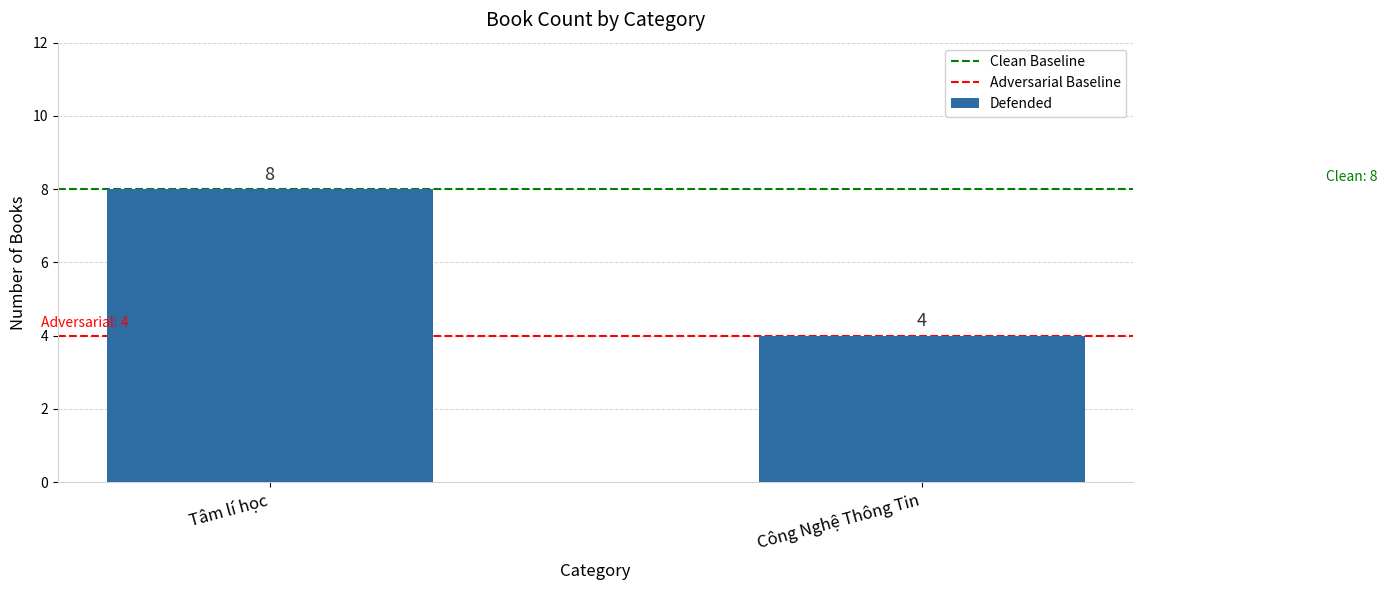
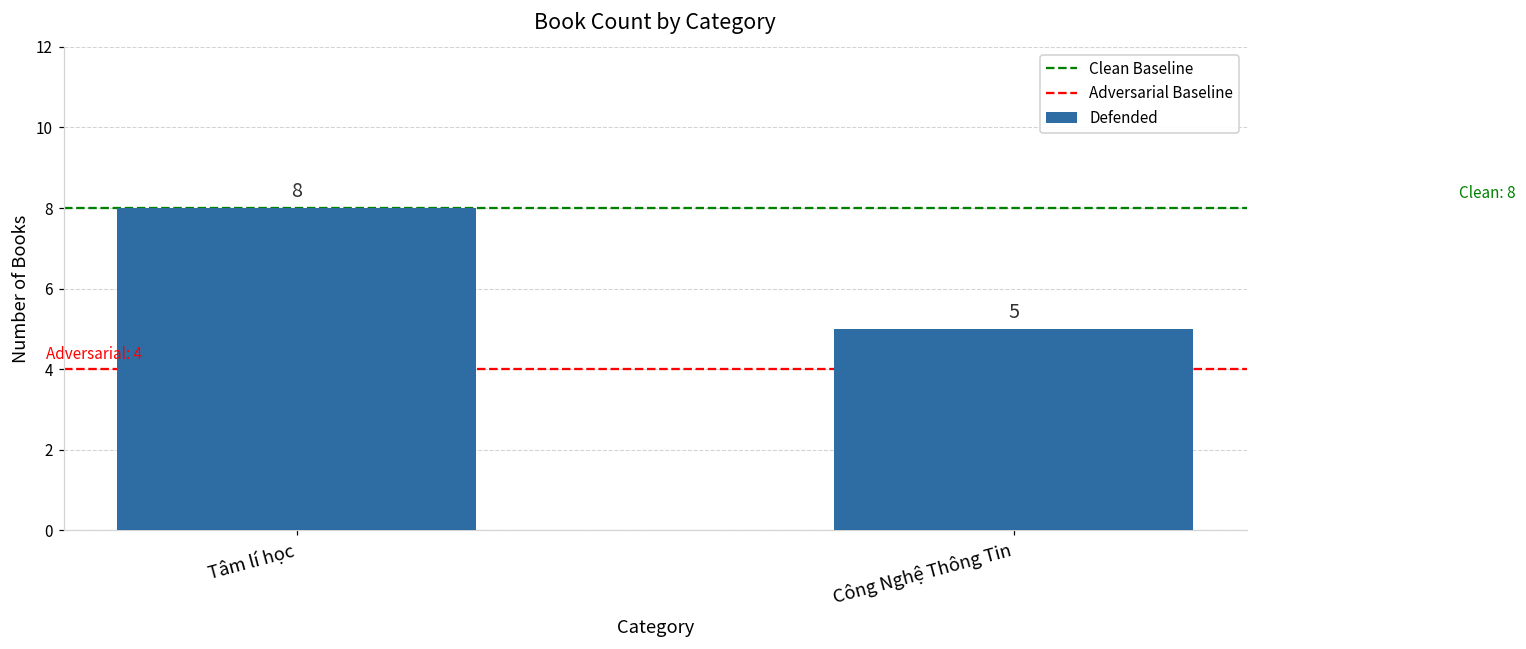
  {
    "Tâm lí học": 8,
-   "Công Nghệ Thông Tin": 4
+   "Công Nghệ Thông Tin": 5
  }
